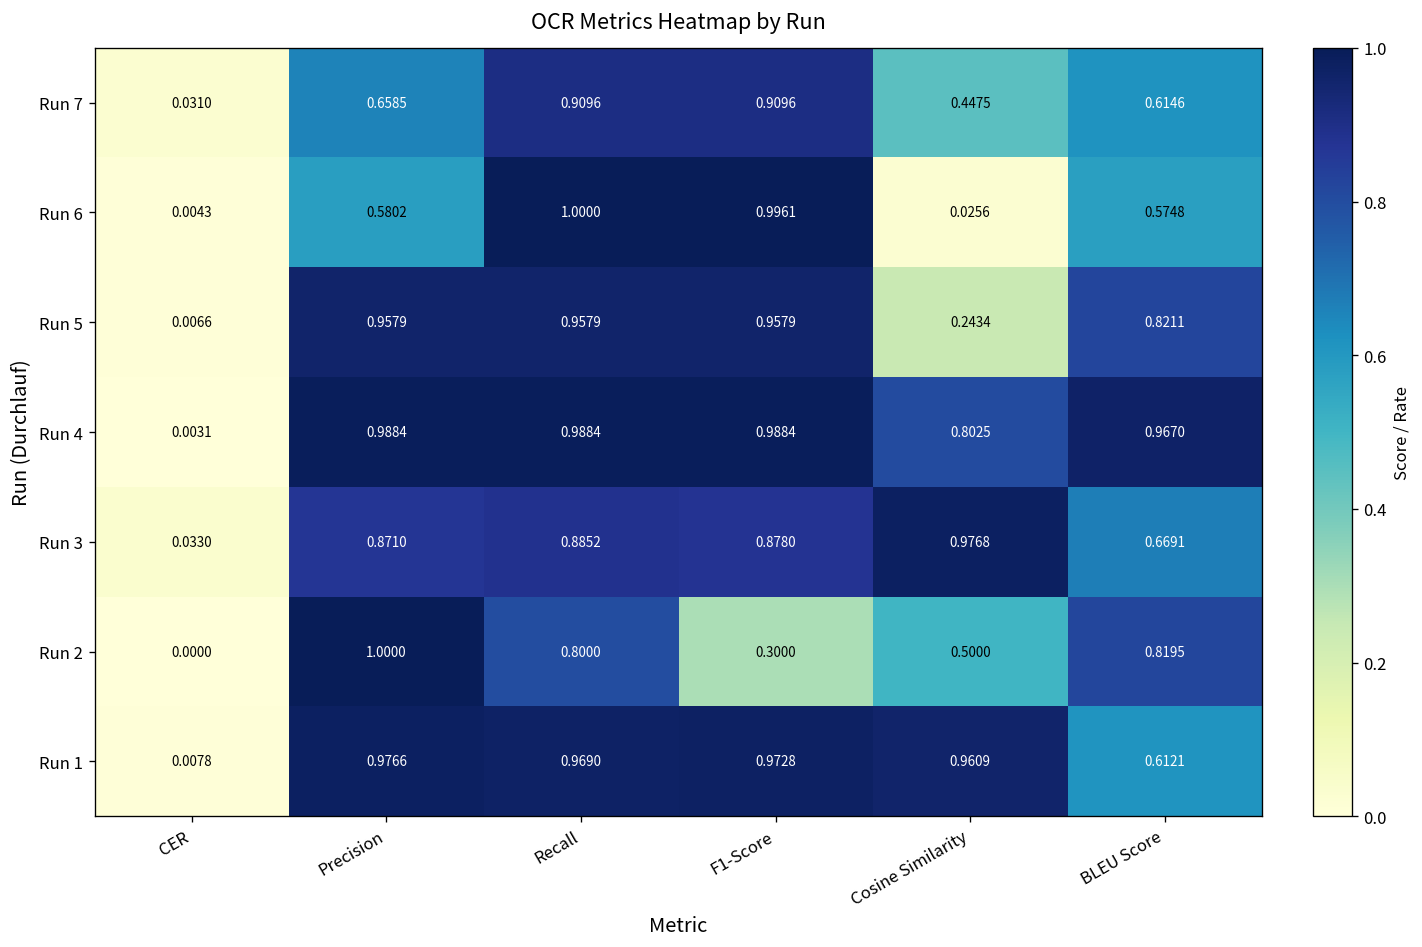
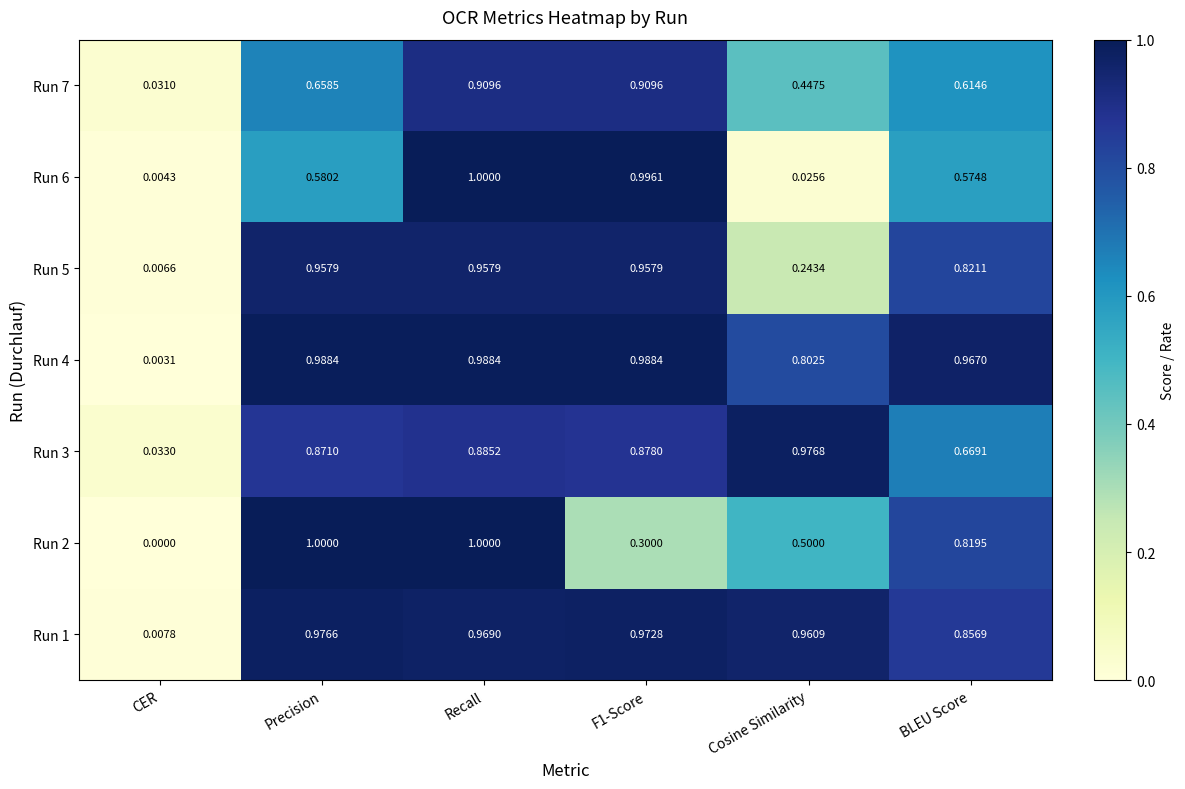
  {
    "Run 7": {
      "CER": 0.0310,
      "Precision": 0.6585,
      "Recall": 0.9096,
      "F1-Score": 0.9096,
      "Cosine Similarity": 0.4475,
      "BLEU Score": 0.6146
    },
    "Run 6": {
      "CER": 0.0043,
      "Precision": 0.5802,
      "Recall": 1.0000,
      "F1-Score": 0.9961,
      "Cosine Similarity": 0.0256,
      "BLEU Score": 0.5748
    },
    "Run 5": {
      "CER": 0.0066,
      "Precision": 0.9579,
      "Recall": 0.9579,
      "F1-Score": 0.9579,
      "Cosine Similarity": 0.2434,
      "BLEU Score": 0.8211
    },
    "Run 4": {
      "CER": 0.0031,
      "Precision": 0.9884,
      "Recall": 0.9884,
      "F1-Score": 0.9884,
      "Cosine Similarity": 0.8025,
      "BLEU Score": 0.9670
    },
    "Run 3": {
      "CER": 0.0330,
      "Precision": 0.8710,
      "Recall": 0.8852,
      "F1-Score": 0.8780,
      "Cosine Similarity": 0.9768,
      "BLEU Score": 0.6691
    },
    "Run 2": {
      "CER": 0.0000,
      "Precision": 1.0000,
-     "Recall": 0.8000,
+     "Recall": 1.0000,
      "F1-Score": 0.3000,
      "Cosine Similarity": 0.5000,
      "BLEU Score": 0.8195
    },
    "Run 1": {
      "CER": 0.0078,
      "Precision": 0.9766,
      "Recall": 0.9690,
      "F1-Score": 0.9728,
      "Cosine Similarity": 0.9609,
-     "BLEU Score": 0.6121
+     "BLEU Score": 0.8569
    }
  }
